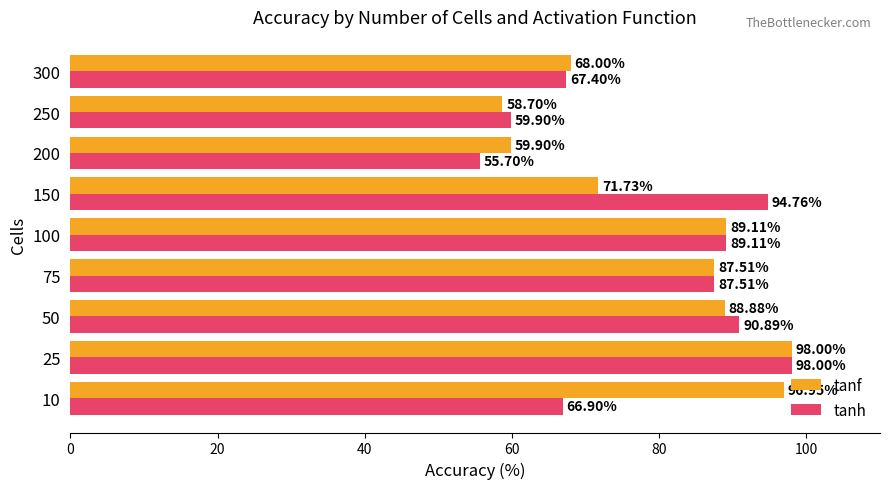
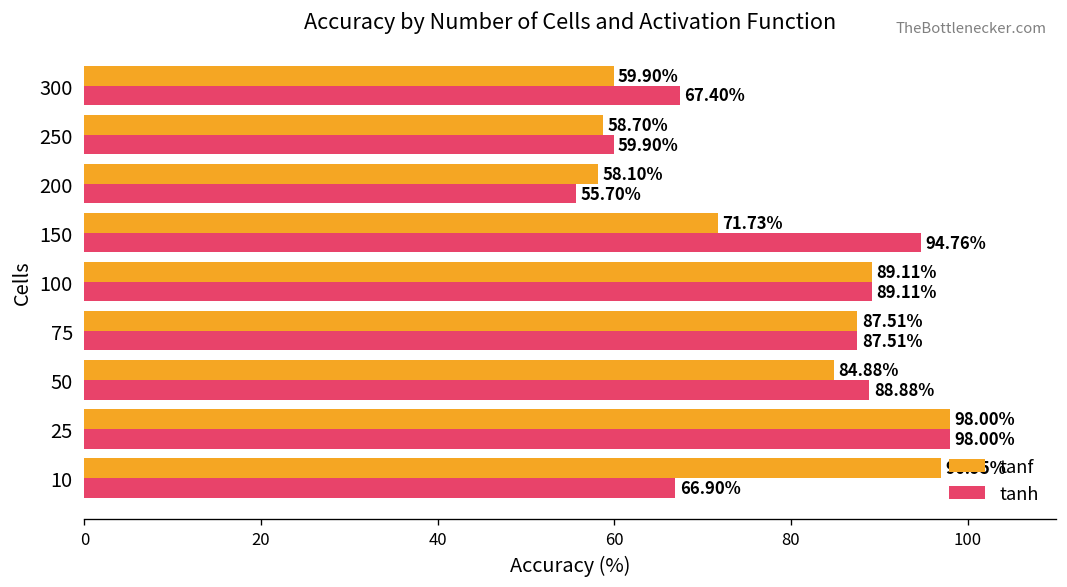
  {
    "tanf": {
-     "300": "68.00%",
+     "300": "59.90%",
      "250": "58.70%",
-     "200": "59.90%",
+     "200": "58.10%",
      "150": "71.73%",
      "100": "89.11%",
      "75": "87.51%",
-     "50": "88.88%",
+     "50": "84.88%",
      "25": "98.00%",
      "10": "96.95%"
    },
    "tanh": {
      "300": "67.40%",
      "250": "59.90%",
      "200": "55.70%",
      "150": "94.76%",
      "100": "89.11%",
      "75": "87.51%",
-     "50": "90.89%",
+     "50": "88.88%",
      "25": "98.00%",
      "10": "66.90%"
    }
  }
